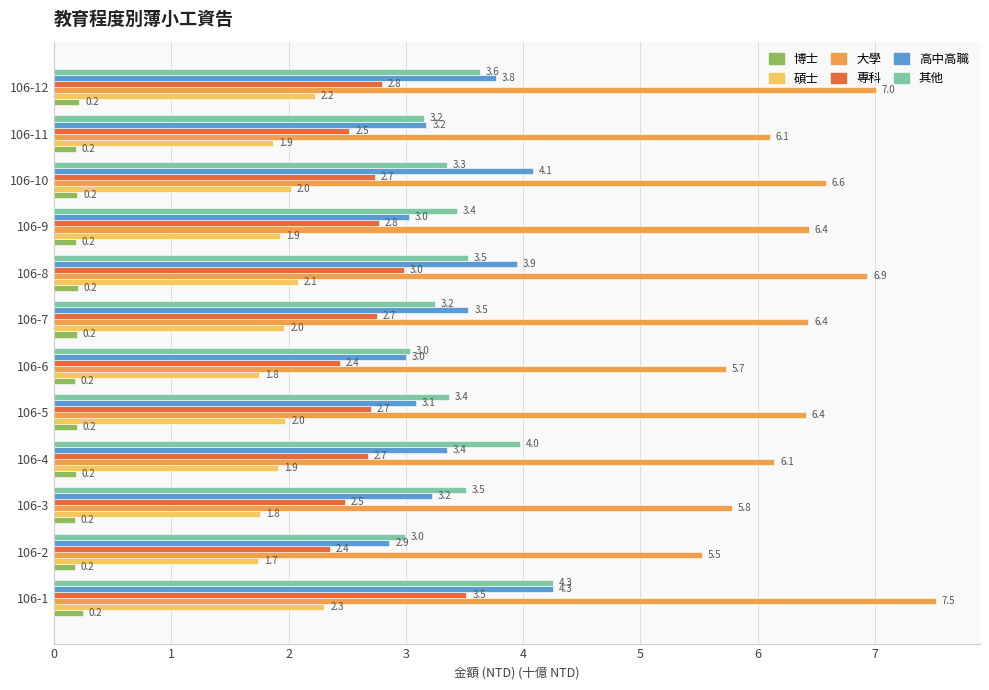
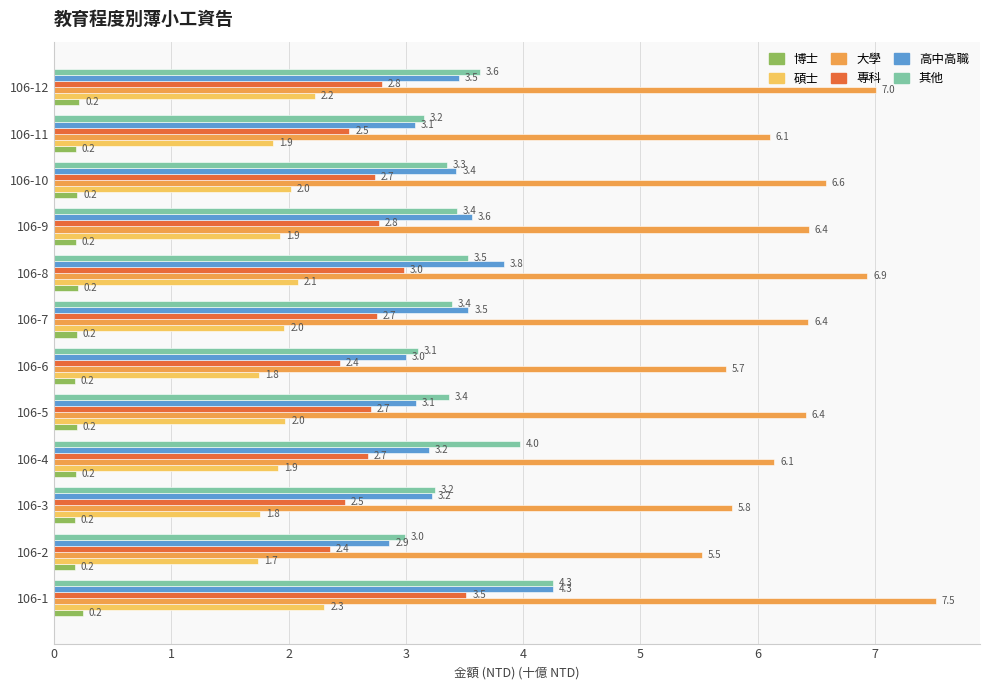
  {
    "博士": {
      "106-12": 0.2,
      "106-11": 0.2,
      "106-10": 0.2,
      "106-9": 0.2,
      "106-8": 0.2,
      "106-7": 0.2,
      "106-6": 0.2,
      "106-5": 0.2,
      "106-4": 0.2,
      "106-3": 0.2,
      "106-2": 0.2,
      "106-1": 0.2
    },
    "高中高職": {
-     "106-12": 3.8,
-     "106-11": 3.2,
-     "106-10": 4.1,
-     "106-9": 3.0,
-     "106-8": 3.9,
+     "106-12": 3.5,
+     "106-11": 3.1,
+     "106-10": 3.4,
+     "106-9": 3.6,
+     "106-8": 3.8,
      "106-7": 3.5,
      "106-6": 3.0,
      "106-5": 3.1,
-     "106-4": 3.4,
+     "106-4": 3.2,
      "106-2": 2.9
    },
    "其他": {
      "106-12": 3.6,
      "106-10": 3.3,
      "106-9": 3.4,
      "106-8": 3.5,
-     "106-7": 3.2,
-     "106-6": 3.0,
+     "106-7": 3.4,
+     "106-6": 3.1,
      "106-5": 3.4,
      "106-4": 4.0,
-     "106-3": 3.5,
+     "106-3": 3.2,
      "106-2": 3.0
    }
  }
